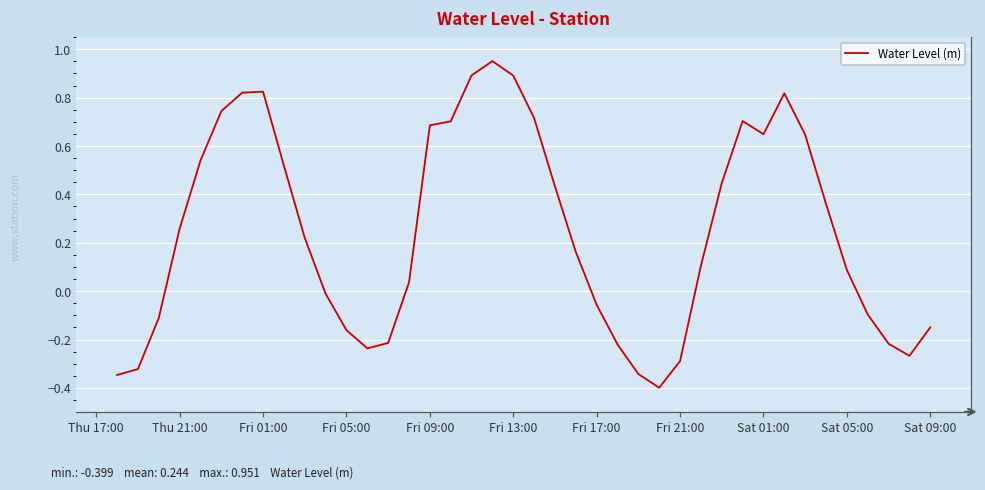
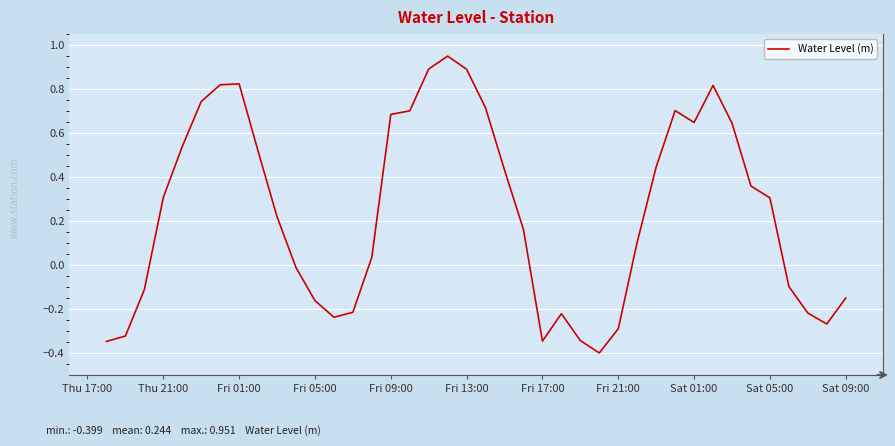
  {
-   "Thu 21:00": 0.26,
+   "Thu 21:00": 0.31,
    "Fri 01:00": 0.82,
    "Fri 05:00": -0.16,
    "Fri 09:00": 0.69,
    "Fri 13:00": 0.89,
-   "Fri 17:00": -0.06,
+   "Fri 17:00": -0.35,
    "Fri 21:00": -0.29,
    "Sat 01:00": 0.65,
-   "Sat 05:00": 0.09,
+   "Sat 05:00": 0.31,
    "Sat 09:00": -0.15
  }
